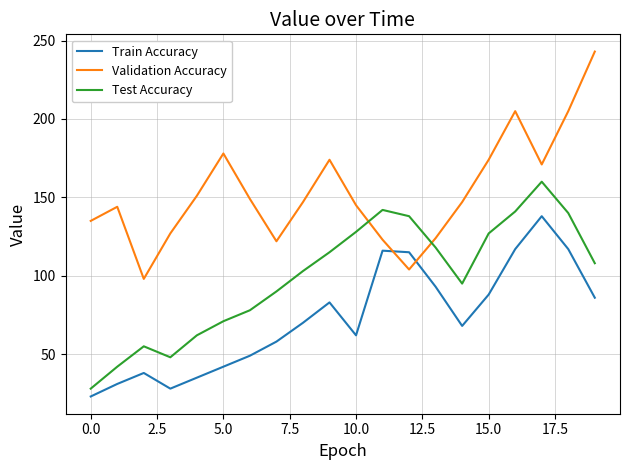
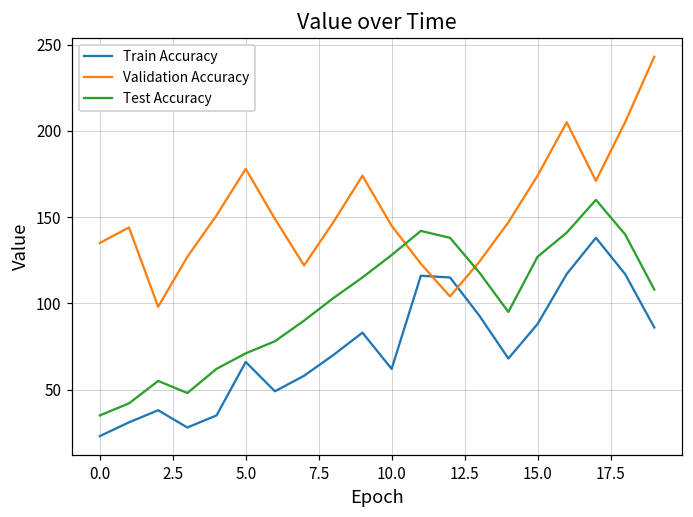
  {
    "Train Accuracy": {
      "0.0": 23,
-     "5.0": 42,
+     "5.0": 66,
      "10.0": 62,
      "15.0": 88
    },
    "Validation Accuracy": {
      "0.0": 135,
      "5.0": 178,
      "10.0": 145,
      "15.0": 174
    },
    "Test Accuracy": {
-     "0.0": 28,
+     "0.0": 35,
      "5.0": 71,
      "10.0": 128,
      "15.0": 127
    }
  }
